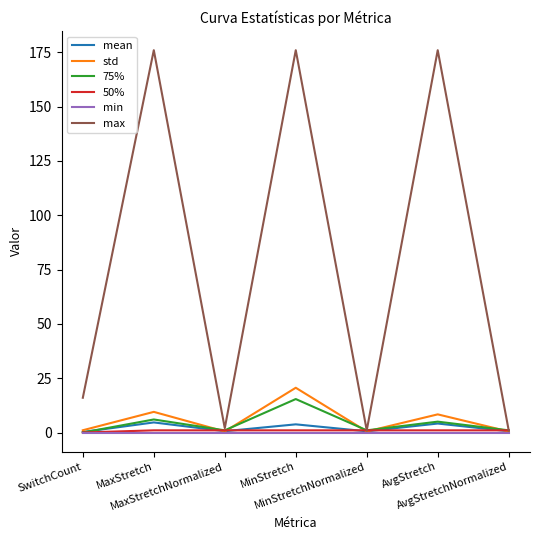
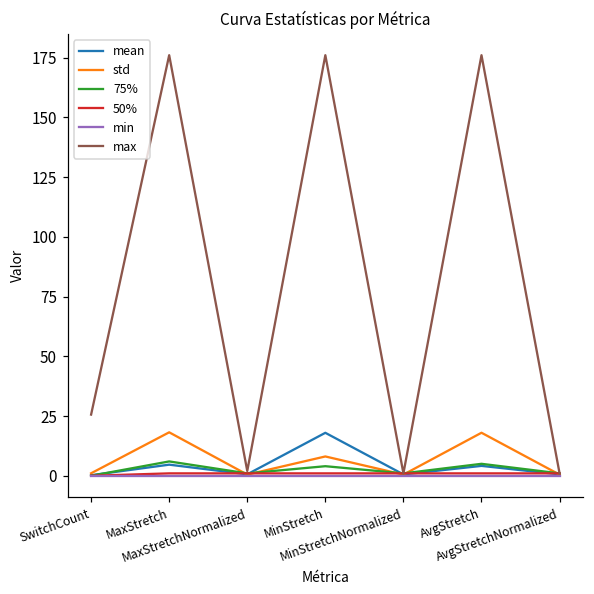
  {
    "mean": {
      "MaxStretch": 5,
-     "MinStretch": 4
+     "MinStretch": 18
    },
    "std": {
-     "MaxStretch": 10,
-     "MinStretch": 21,
-     "AvgStretch": 8
+     "MaxStretch": 18,
+     "MinStretch": 8,
+     "AvgStretch": 18
    },
    "75%": {
      "MaxStretch": 6,
-     "MinStretch": 15
+     "MinStretch": 4
    },
    "max": {
-     "SwitchCount": 16,
+     "SwitchCount": 26,
      "MaxStretch": 176,
      "MinStretch": 176,
      "AvgStretch": 176
    }
  }
